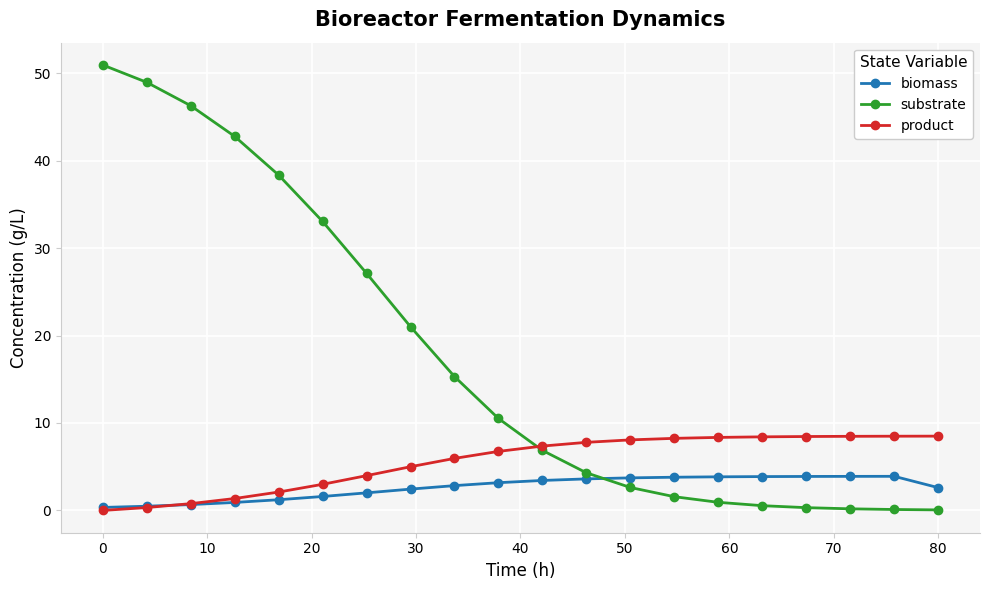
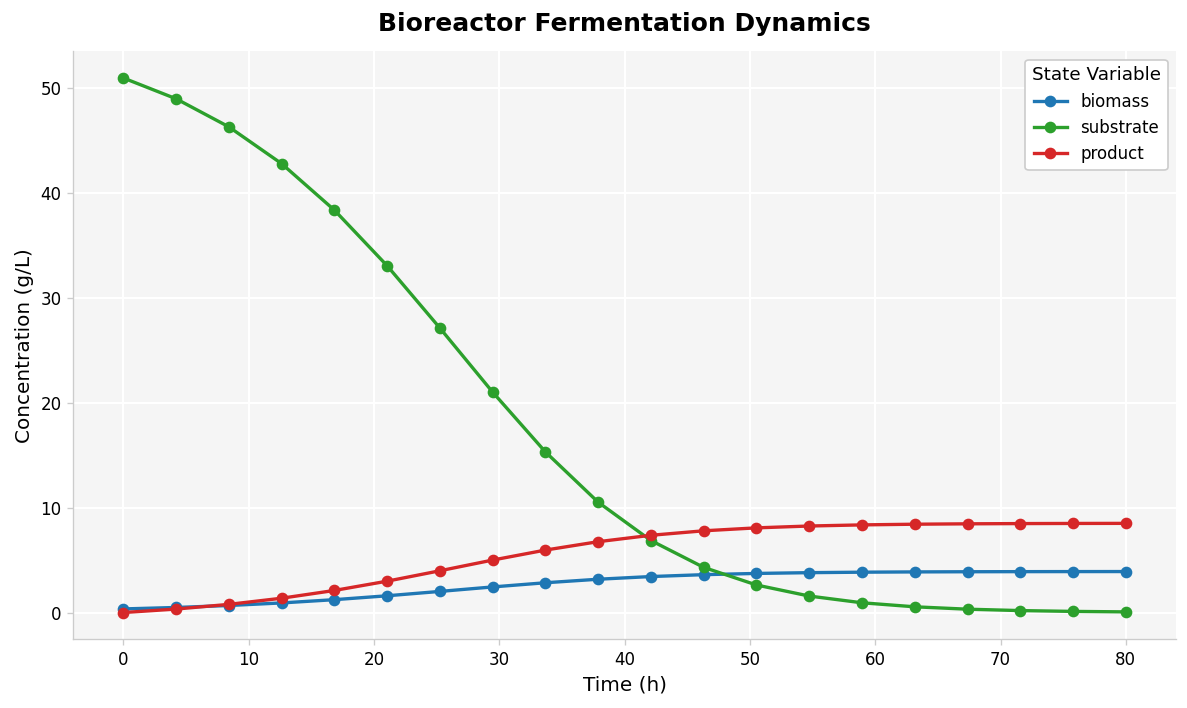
  {
    "biomass": {
      "0": 0,
-     "80": 3
+     "80": 4
    },
    "substrate": {
      "0": 51,
      "80": 0
    },
    "product": {
      "0": 0,
      "80": 8
    }
  }
